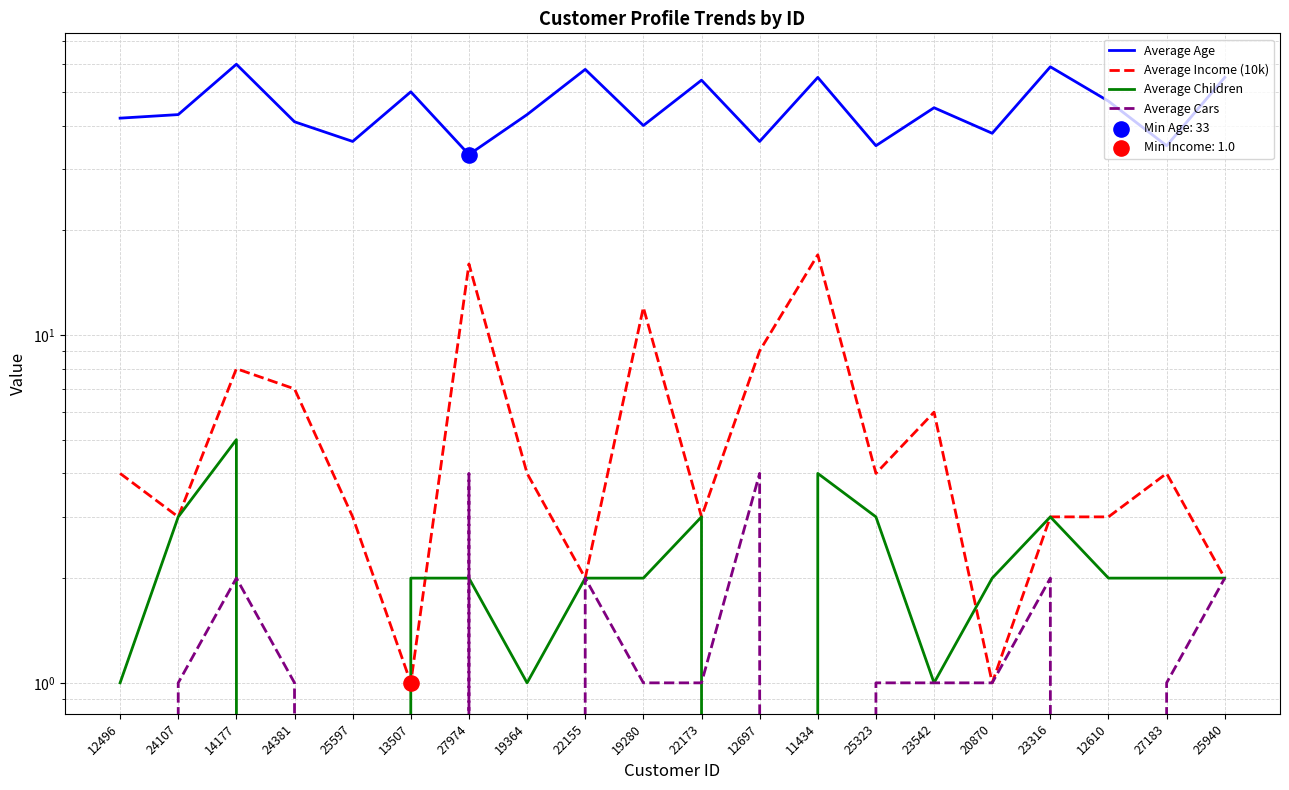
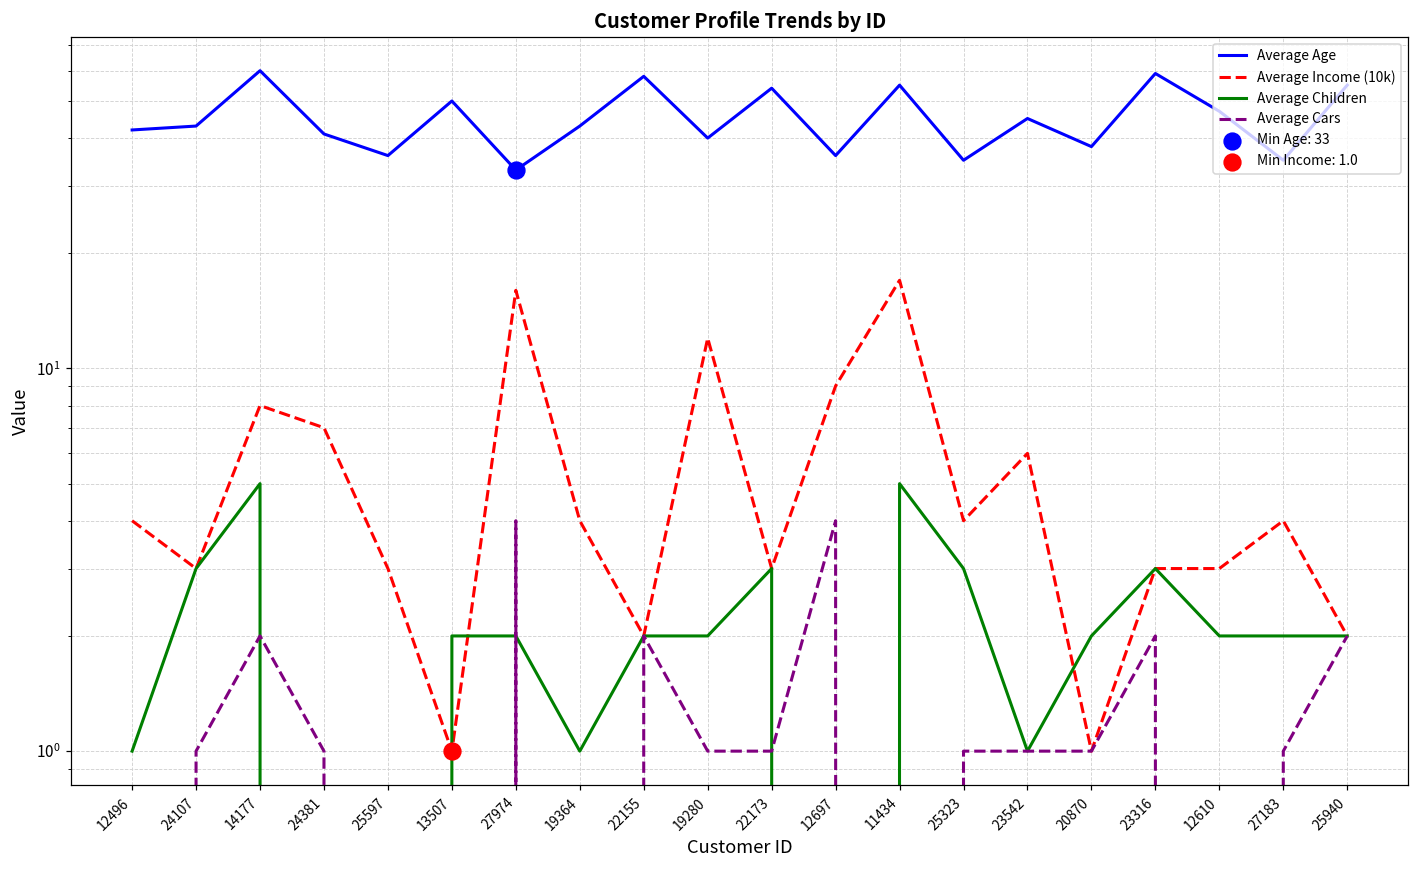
  {
    "Average Children": {
      "12496": 1,
      "14177": 5,
      "13507": 2,
      "27974": 2,
      "19364": 1,
      "19280": 2,
-     "11434": 4,
+     "11434": 5,
      "25323": 3,
      "20870": 2,
      "12610": 2,
      "27183": 2
    },
    "Average Cars": {
      "24107": 1,
      "14177": 2,
      "24381": 1,
      "27974": 4,
      "19280": 1,
      "22173": 1,
      "12697": 4,
      "25323": 1,
      "23316": 2,
      "27183": 1
    }
  }
